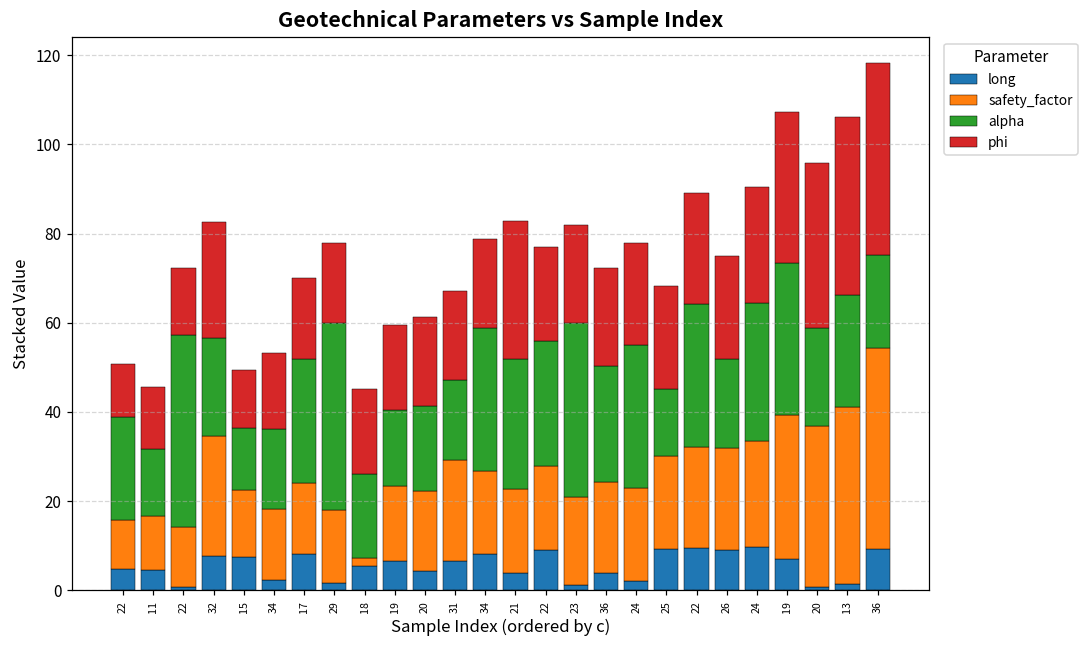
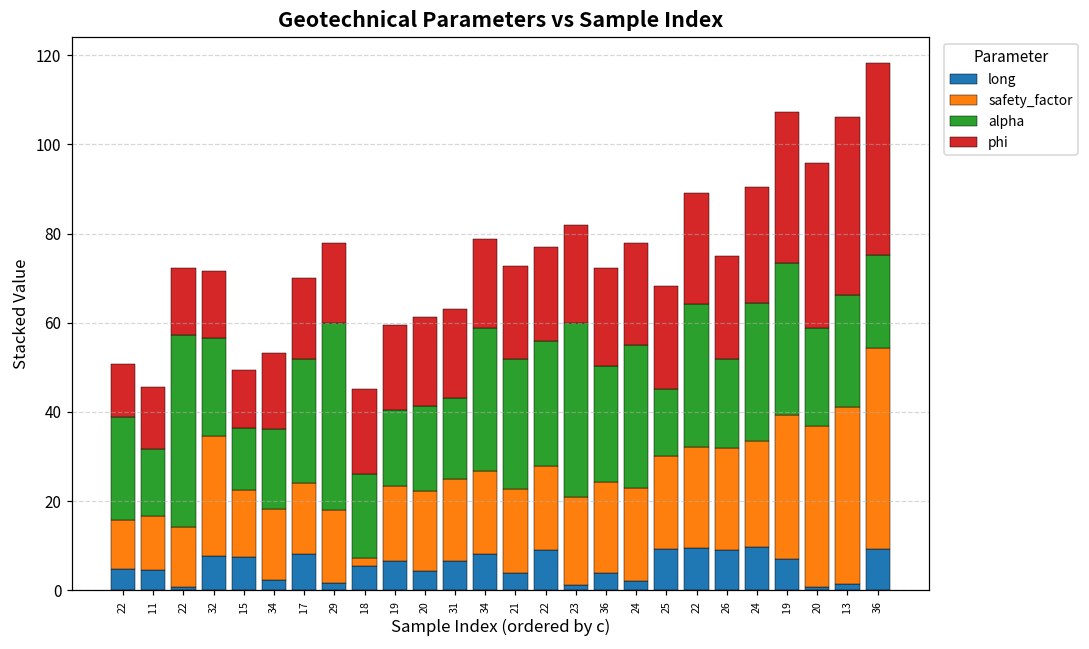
  {
    "long": {
      "11": 4,
      "32": 8,
      "15": 7,
      "17": 8,
      "29": 2,
      "18": 5,
      "31": 7,
      "21": 4,
      "23": 1,
      "25": 9,
      "26": 9,
      "13": 1
    },
    "safety_factor": {
      "11": 12,
      "32": 27,
      "15": 15,
      "17": 16,
      "29": 16,
      "18": 2,
-     "31": 23,
+     "31": 18,
      "21": 19,
      "23": 20,
      "25": 21,
      "26": 23,
      "13": 40
    },
    "alpha": {
      "11": 15,
      "32": 22,
      "15": 14,
      "17": 28,
      "29": 42,
      "18": 19,
      "31": 18,
      "21": 29,
      "23": 39,
      "25": 15,
      "26": 20,
      "13": 25
    },
    "phi": {
      "11": 14,
-     "32": 26,
+     "32": 15,
      "15": 13,
      "17": 18,
      "29": 18,
      "18": 19,
      "31": 20,
-     "21": 31,
+     "21": 21,
      "23": 22,
      "25": 23,
      "26": 23,
      "13": 40
    }
  }
